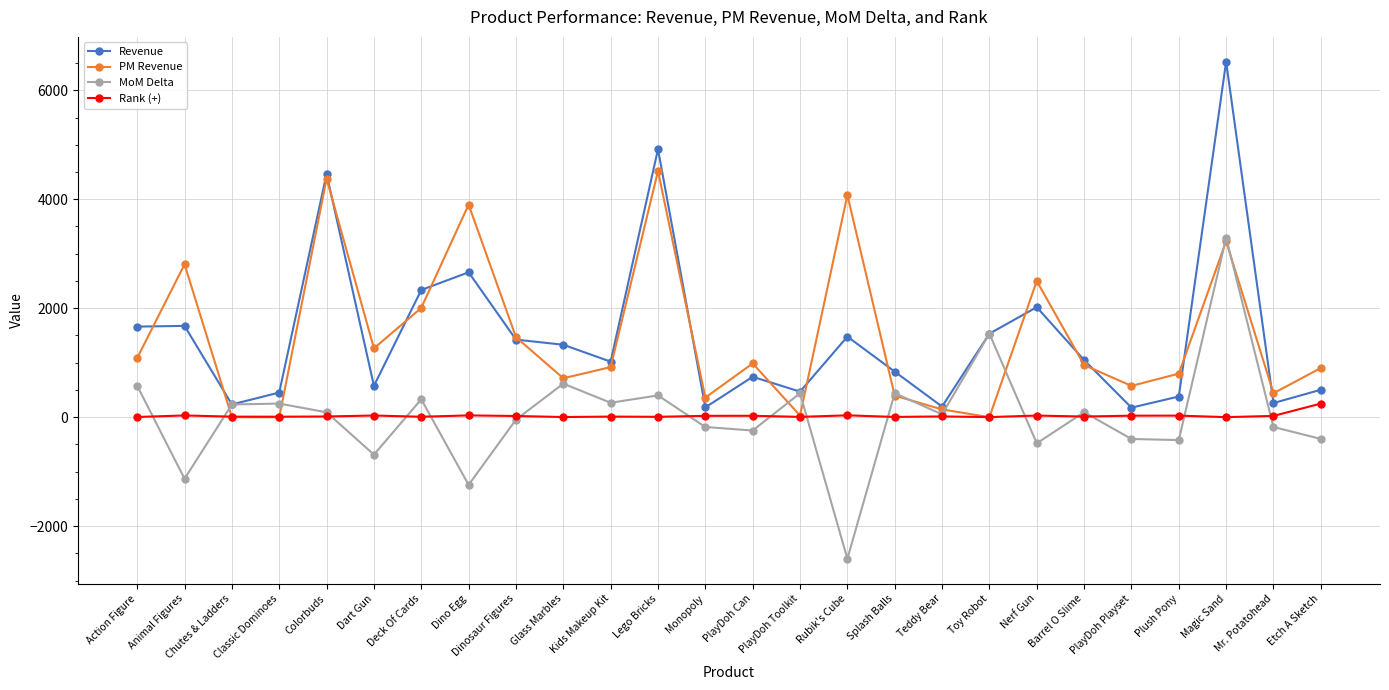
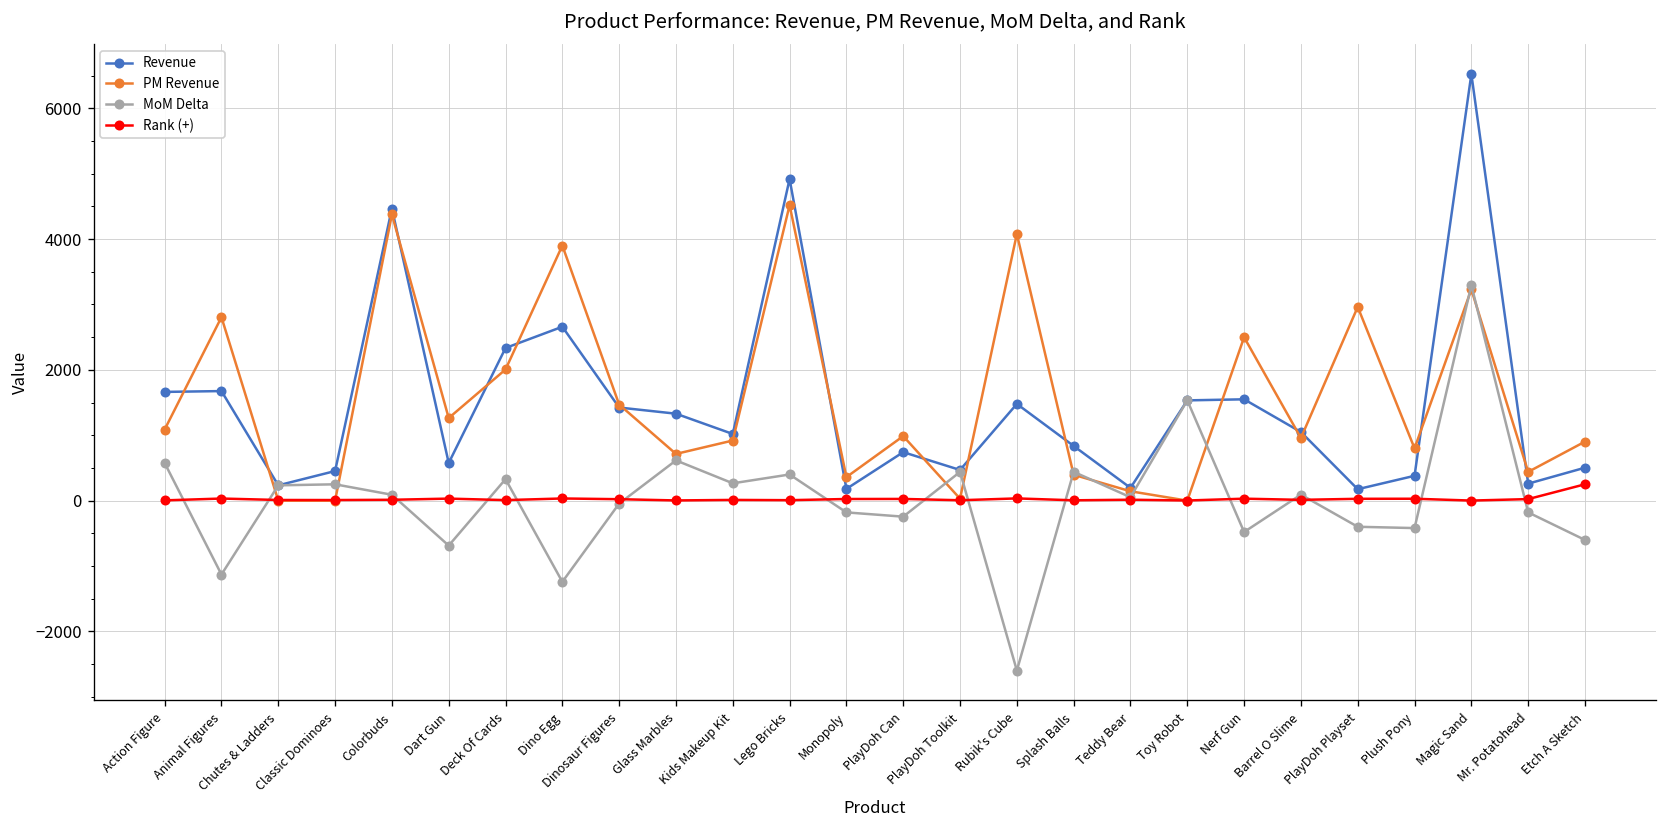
  {
    "Revenue": {
      "Action Figure": 1700,
      "Animal Figures": 1700,
      "Classic Dominoes": 500,
      "Colorbuds": 4500,
      "Dart Gun": 600,
      "Deck Of Cards": 2300,
      "Dino Egg": 2700,
      "Glass Marbles": 1300,
      "Kids Makeup Kit": 1000,
      "Lego Bricks": 4900,
      "Monopoly": 200,
      "PlayDoh Can": 700,
      "Rubik's Cube": 1500,
      "Splash Balls": 800,
      "Teddy Bear": 200,
-     "Nerf Gun": 2000,
+     "Nerf Gun": 1500,
      "Barrel O Slime": 1000,
      "PlayDoh Playset": 200,
      "Plush Pony": 400,
      "Magic Sand": 6500,
      "Mr. Potatohead": 300,
      "Etch A Sketch": 500
    },
    "PM Revenue": {
      "Action Figure": 1100,
      "Animal Figures": 2800,
      "Colorbuds": 4400,
      "Dart Gun": 1300,
      "Deck Of Cards": 2000,
      "Dino Egg": 3900,
      "Glass Marbles": 700,
      "Kids Makeup Kit": 900,
      "Lego Bricks": 4500,
      "Monopoly": 400,
      "PlayDoh Can": 1000,
      "Rubik's Cube": 4100,
      "Teddy Bear": 100,
      "Nerf Gun": 2500,
      "Barrel O Slime": 1000,
-     "PlayDoh Playset": 600,
+     "PlayDoh Playset": 3000,
      "Plush Pony": 800,
      "Magic Sand": 3200,
      "Mr. Potatohead": 400,
      "Etch A Sketch": 900
    },
    "MoM Delta": {
      "Action Figure": 600,
      "Animal Figures": -1100,
      "Classic Dominoes": 200,
      "Colorbuds": 100,
      "Dart Gun": -700,
      "Deck Of Cards": 300,
      "Dino Egg": -1200,
      "Dinosaur Figures": 0,
      "Glass Marbles": 600,
      "Kids Makeup Kit": 300,
      "Lego Bricks": 400,
      "Monopoly": -200,
      "PlayDoh Can": -200,
      "Rubik's Cube": -2600,
      "Nerf Gun": -500,
      "Barrel O Slime": 100,
      "PlayDoh Playset": -400,
      "Plush Pony": -400,
      "Magic Sand": 3300,
      "Mr. Potatohead": -200,
-     "Etch A Sketch": -400
+     "Etch A Sketch": -600
    },
    "Rank (+)": {
      "Action Figure": 0,
      "Animal Figures": 0,
      "Colorbuds": 0,
      "Dart Gun": 0,
      "Deck Of Cards": 0,
      "Dino Egg": 0,
      "Dinosaur Figures": 0,
      "Glass Marbles": 0,
      "Kids Makeup Kit": 0,
      "Lego Bricks": 0,
      "Monopoly": 0,
      "PlayDoh Can": 0,
      "Rubik's Cube": 0,
      "Splash Balls": 0,
      "Nerf Gun": 0,
      "Barrel O Slime": 0,
      "PlayDoh Playset": 0,
      "Plush Pony": 0,
      "Magic Sand": 0,
      "Mr. Potatohead": 0,
      "Etch A Sketch": 300
    }
  }
